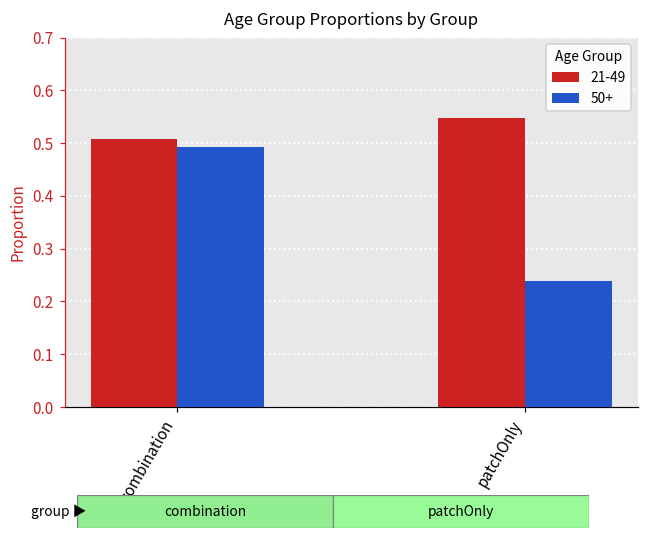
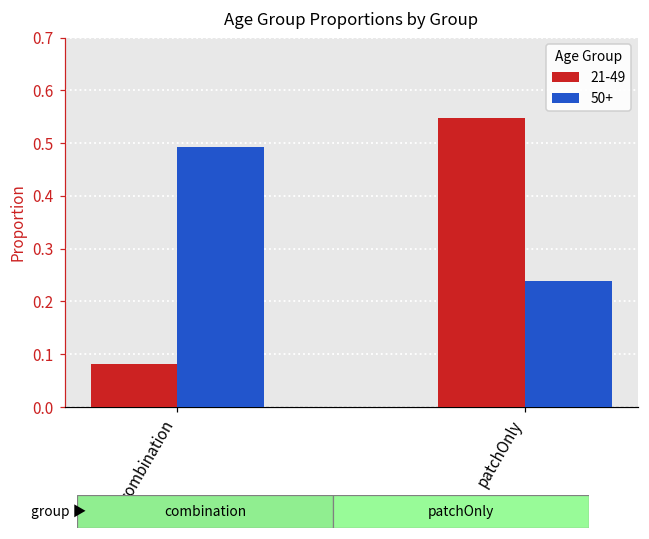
  {
    "21-49": {
-     "combination": 0.51,
+     "combination": 0.08,
      "patchOnly": 0.55
    },
    "50+": {
      "combination": 0.49,
      "patchOnly": 0.24
    }
  }
